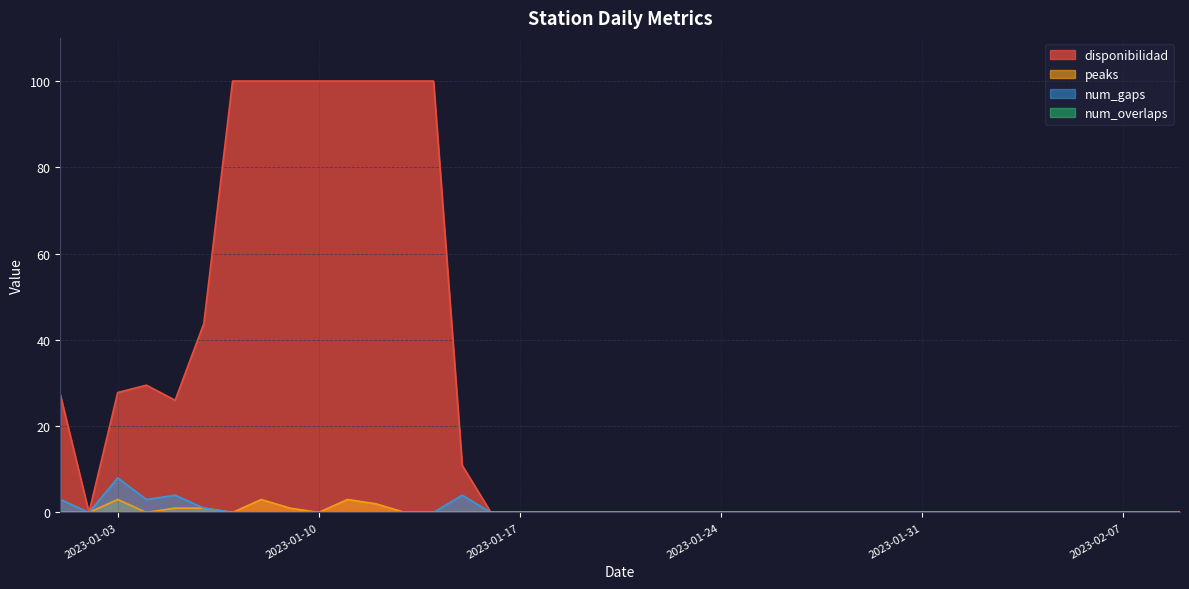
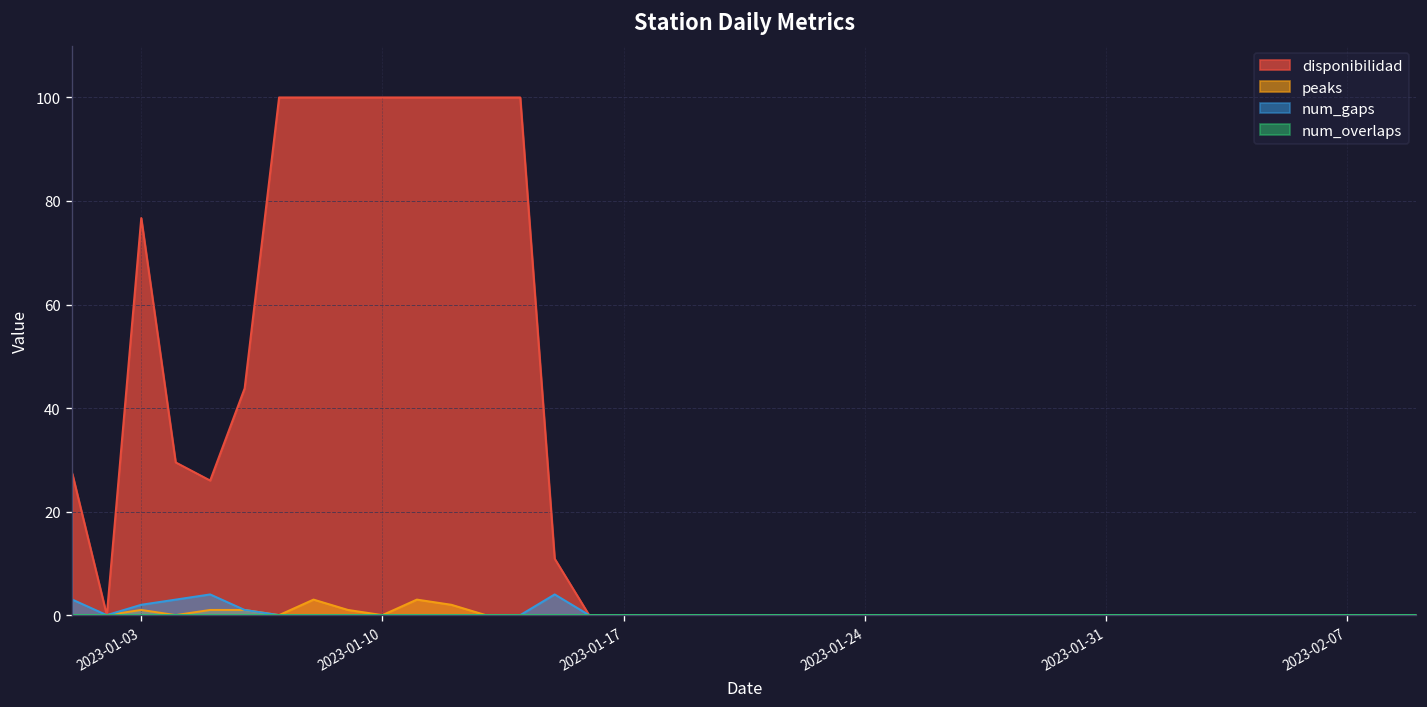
  {
    "disponibilidad": {
-     "2023-01-03": 28,
+     "2023-01-03": 77,
      "2023-01-10": 100
    },
    "peaks": {
-     "2023-01-03": 3
+     "2023-01-03": 1
    },
    "num_gaps": {
-     "2023-01-03": 8
+     "2023-01-03": 2
    },
    "num_overlaps": {
      "2023-01-03": 0
    }
  }
